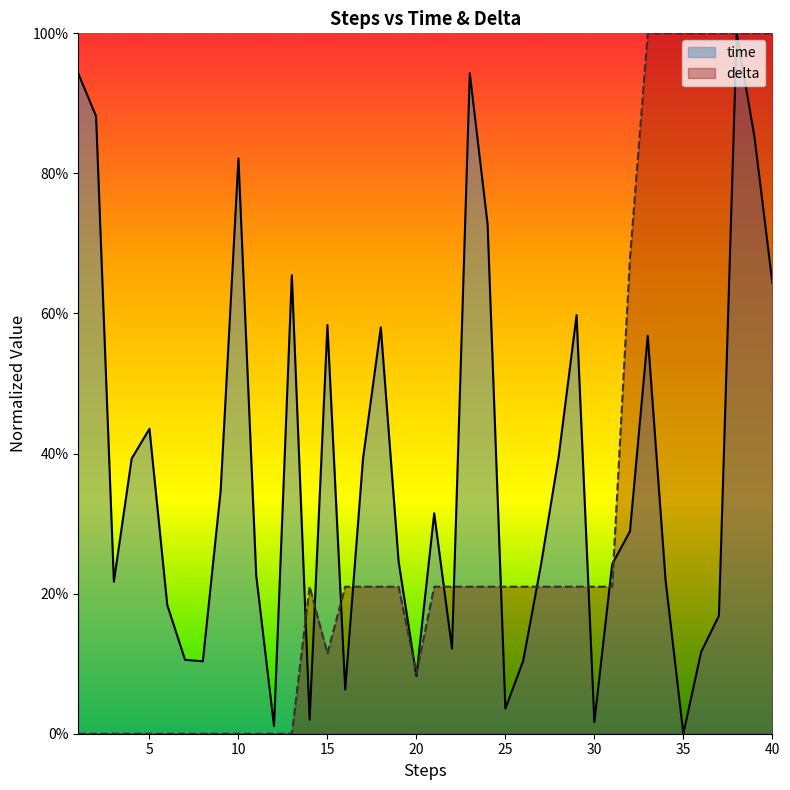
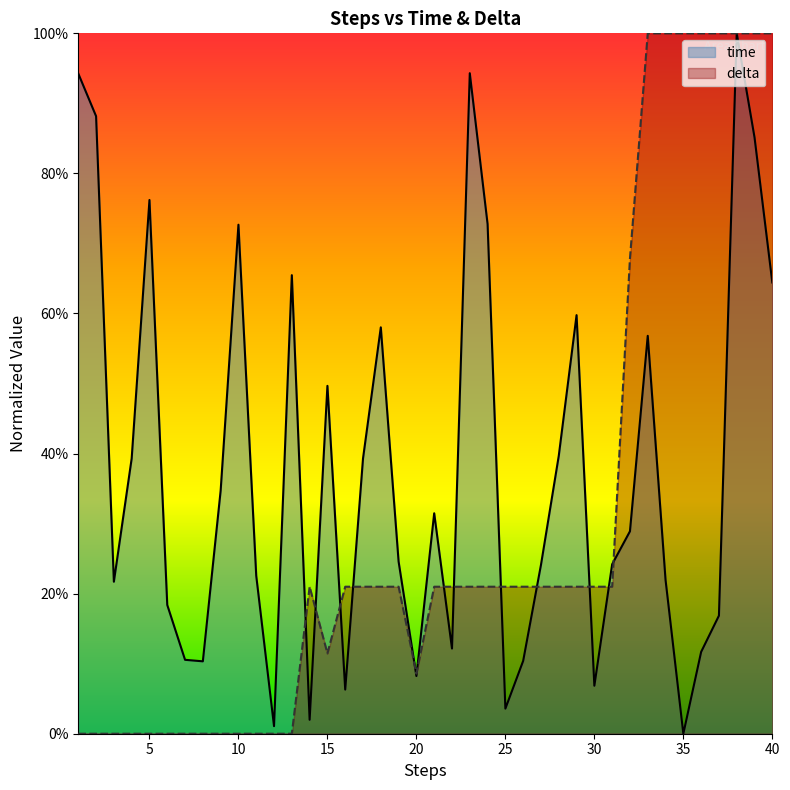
  {
    "time": {
-     "5": "44%",
-     "10": "82%",
-     "15": "58%",
+     "5": "76%",
+     "10": "73%",
+     "15": "50%",
      "25": "4%",
-     "30": "2%",
+     "30": "7%",
      "35": "0%",
      "40": "64%"
    },
    "delta": {
      "5": "0%",
      "10": "0%",
      "15": "11%",
      "25": "21%",
      "30": "21%",
      "35": "100%",
      "40": "100%"
    }
  }
